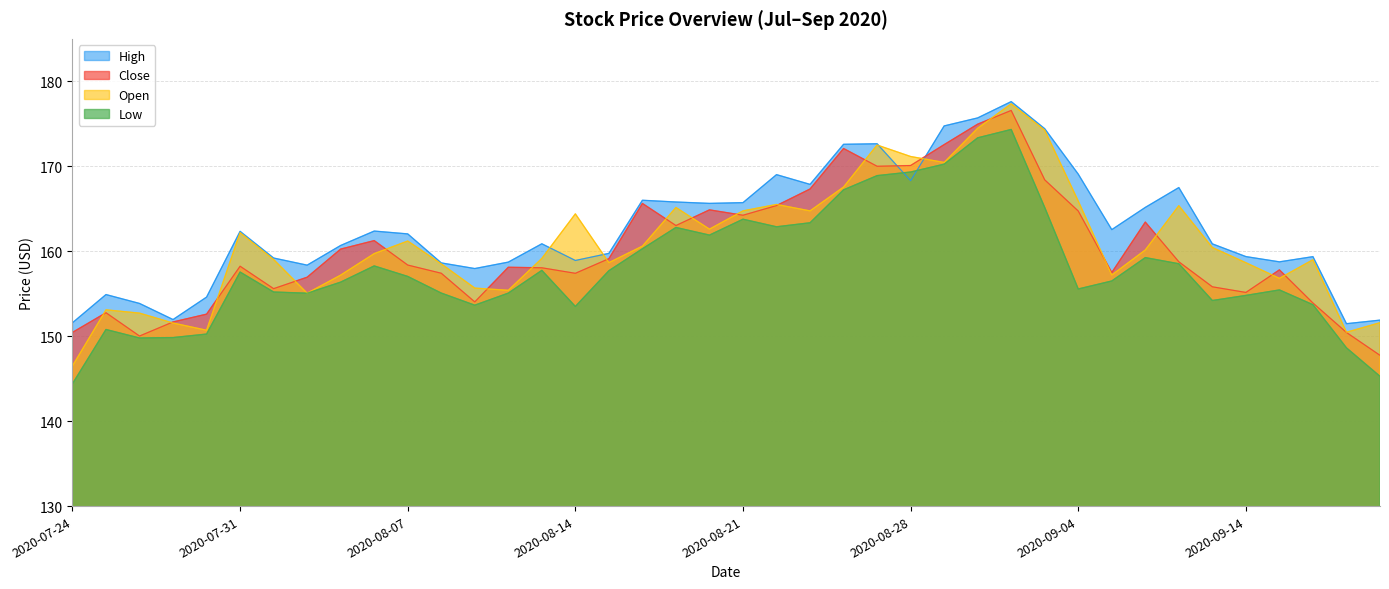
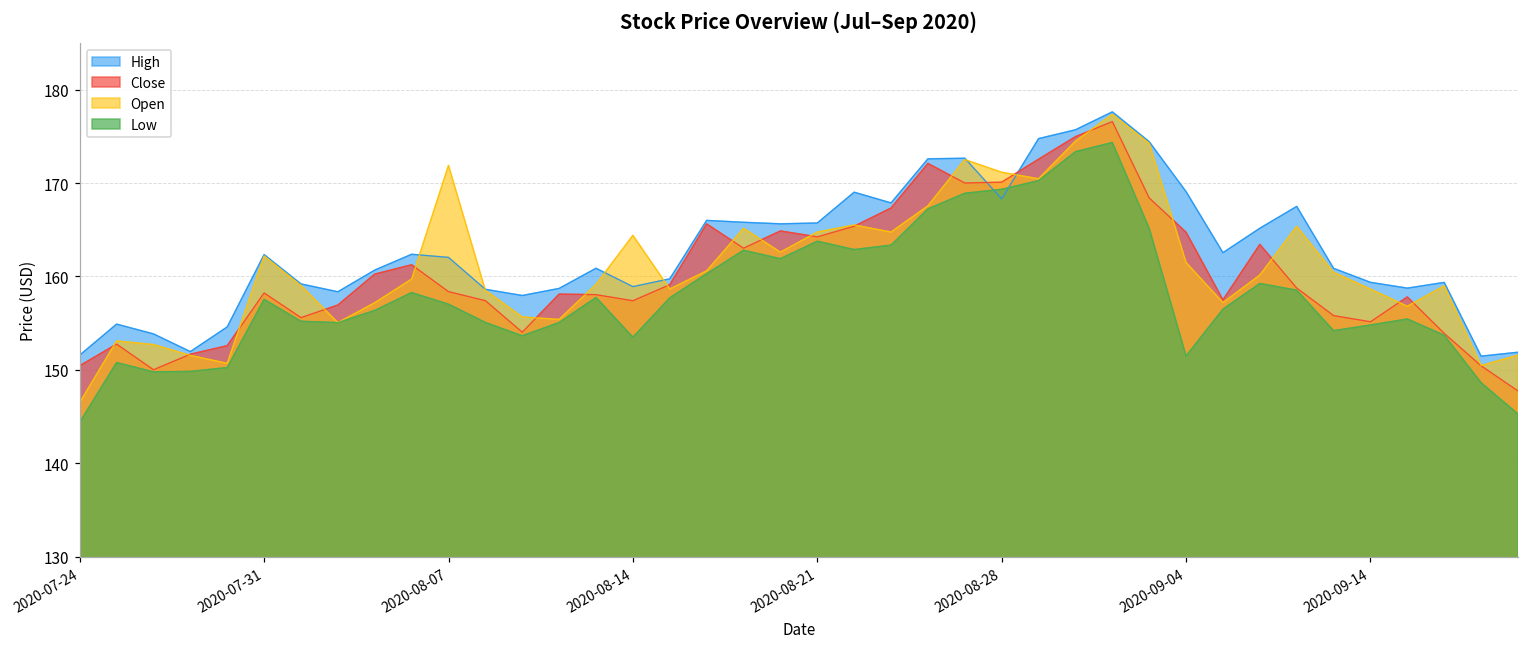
  {
    "High": {
      "2020-07-24": 152,
      "2020-08-07": 162,
      "2020-08-14": 159,
      "2020-08-21": 166,
      "2020-08-28": 168,
      "2020-09-04": 169,
      "2020-09-14": 159
    },
    "Close": {
      "2020-07-24": 150,
      "2020-07-31": 158,
      "2020-08-07": 158,
      "2020-08-14": 157,
      "2020-08-21": 164,
      "2020-08-28": 170,
      "2020-09-04": 165,
      "2020-09-14": 155
    },
    "Open": {
      "2020-07-24": 147,
-     "2020-08-07": 161,
+     "2020-08-07": 172,
      "2020-08-14": 164,
      "2020-08-21": 165,
      "2020-08-28": 171,
-     "2020-09-04": 166,
+     "2020-09-04": 161,
      "2020-09-14": 159
    },
    "Low": {
      "2020-07-24": 144,
      "2020-07-31": 158,
      "2020-08-07": 157,
      "2020-08-14": 154,
      "2020-08-21": 164,
      "2020-08-28": 169,
-     "2020-09-04": 156,
+     "2020-09-04": 151,
      "2020-09-14": 155
    }
  }
